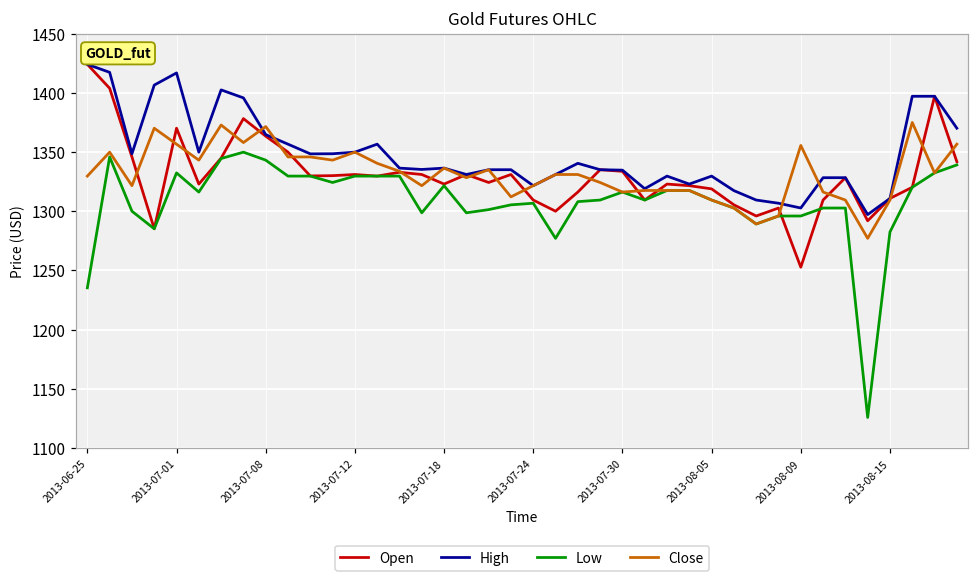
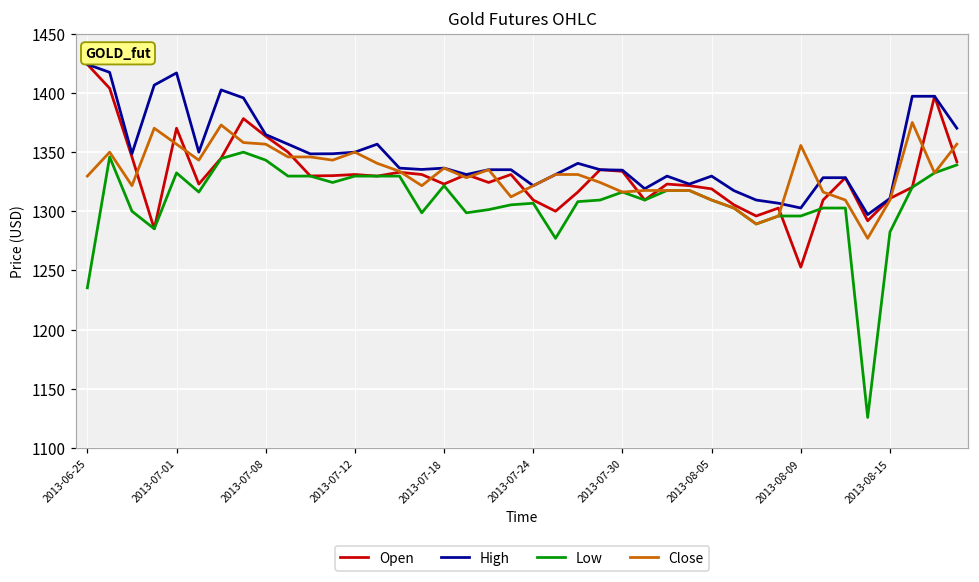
  {
    "Open": {
      "2013-07-01": 1370,
      "2013-07-24": 1310,
      "2013-08-05": 1319,
      "2013-08-09": 1253
    },
    "High": {
      "2013-07-01": 1417,
      "2013-08-05": 1330,
      "2013-08-09": 1303
    },
    "Low": {
      "2013-06-25": 1235,
      "2013-07-01": 1332,
      "2013-07-08": 1343,
      "2013-07-24": 1307,
      "2013-08-09": 1296,
      "2013-08-15": 1283
    },
    "Close": {
      "2013-06-25": 1330,
      "2013-07-01": 1357,
-     "2013-07-08": 1372,
+     "2013-07-08": 1357,
      "2013-08-09": 1356
    }
  }
